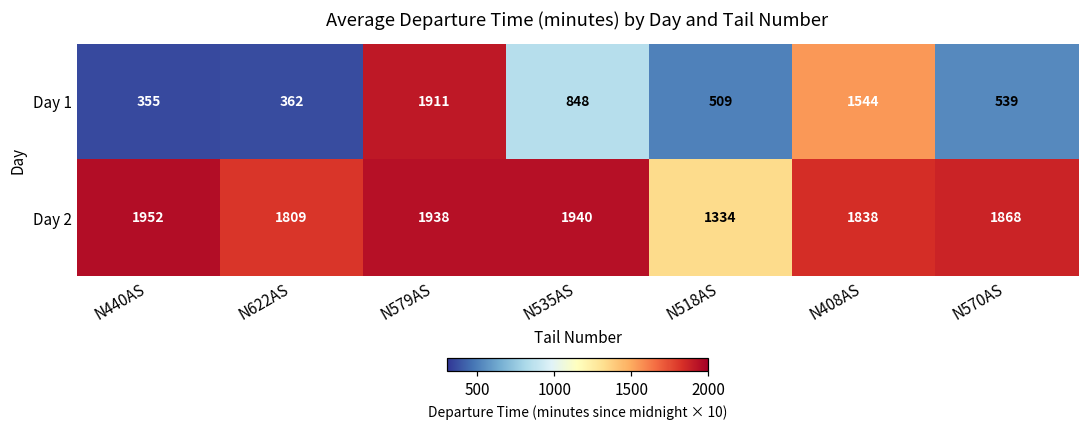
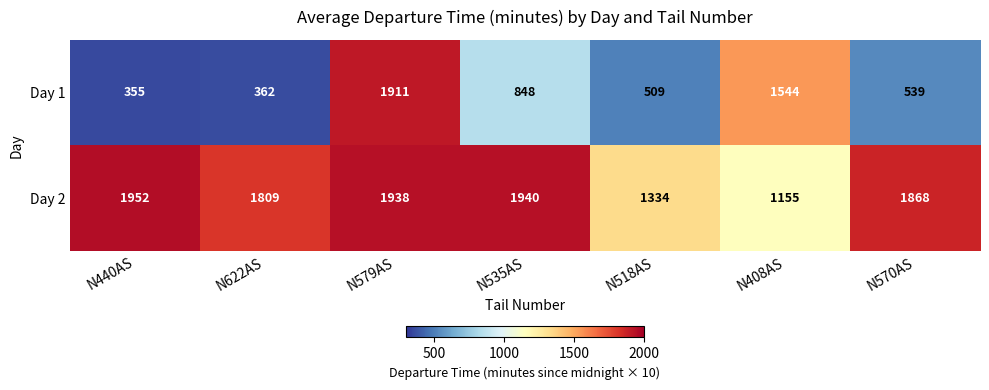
  {
    "Day 1": {
      "N440AS": 355,
      "N622AS": 362,
      "N579AS": 1911,
      "N535AS": 848,
      "N518AS": 509,
      "N408AS": 1544,
      "N570AS": 539
    },
    "Day 2": {
      "N440AS": 1952,
      "N622AS": 1809,
      "N579AS": 1938,
      "N535AS": 1940,
      "N518AS": 1334,
-     "N408AS": 1838,
+     "N408AS": 1155,
      "N570AS": 1868
    }
  }
